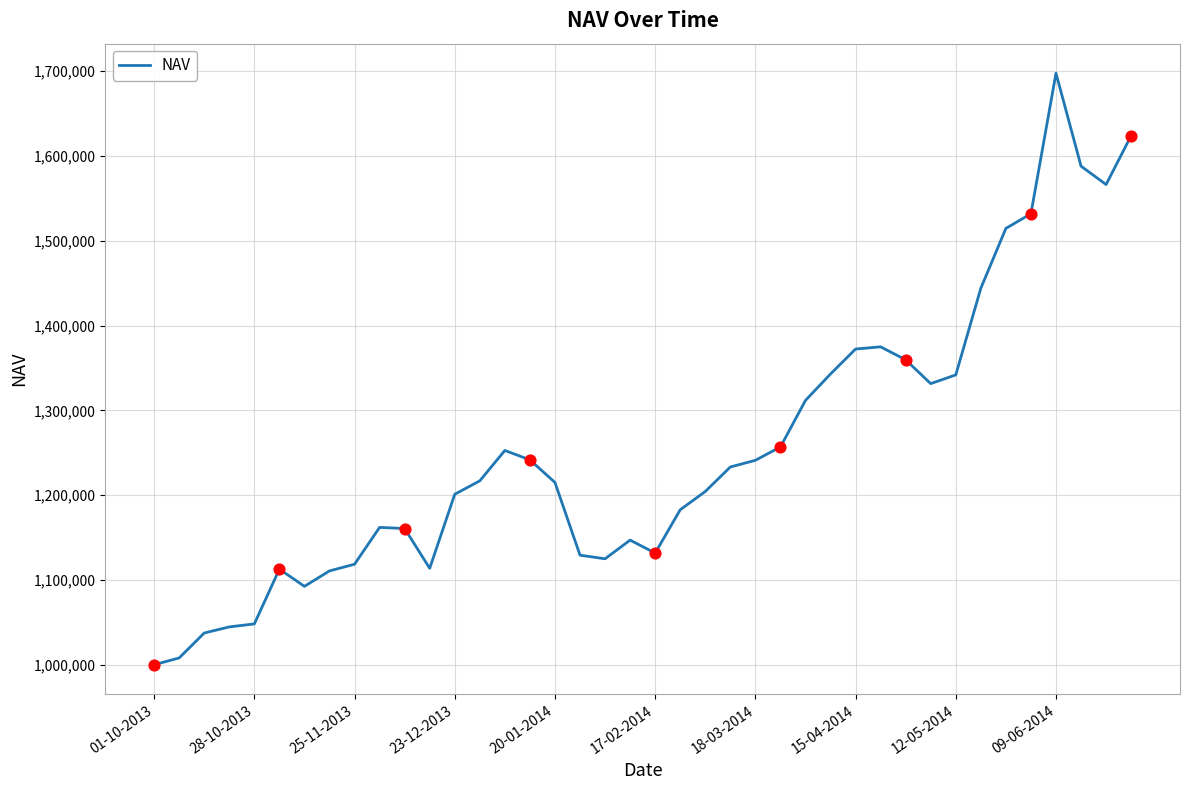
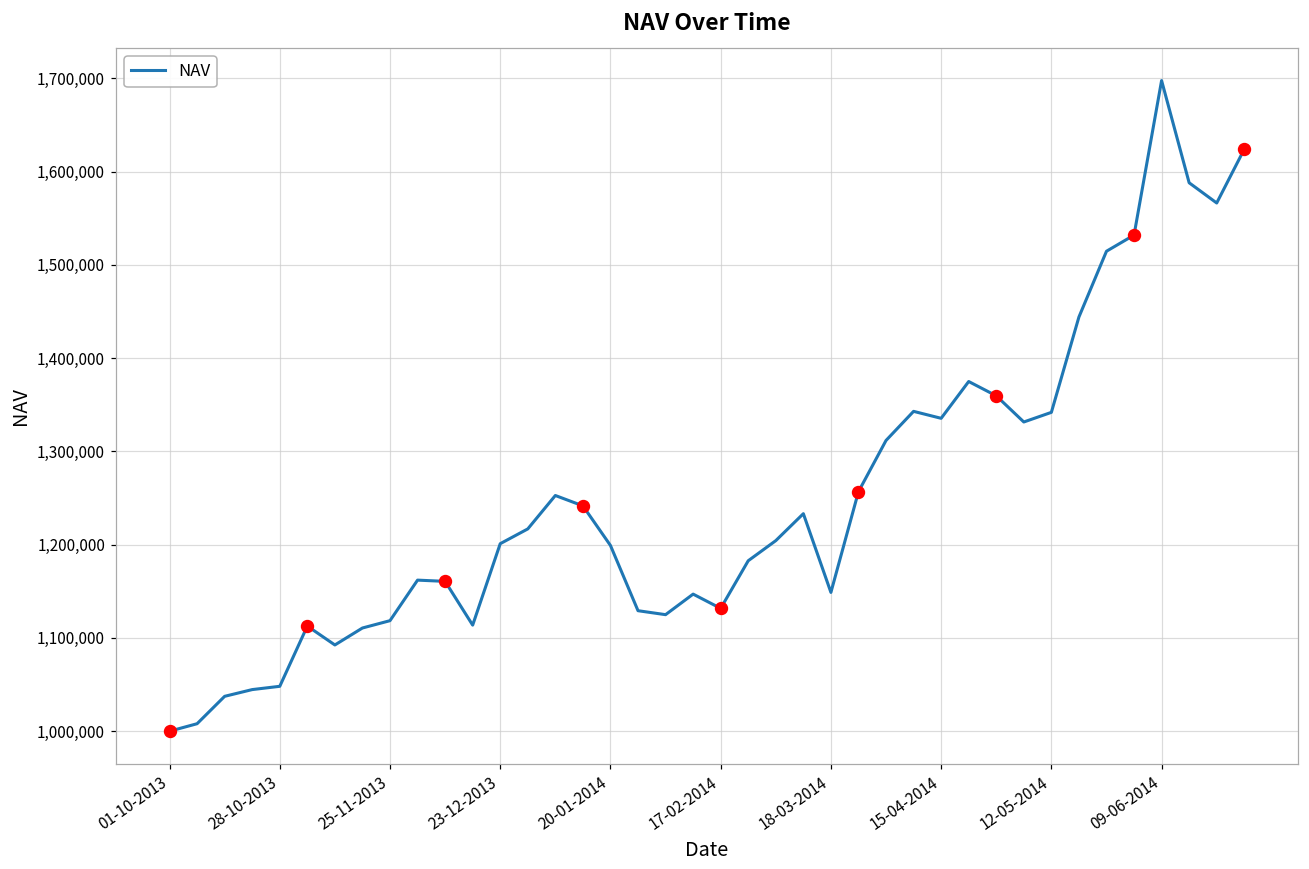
  {
    "NAV": {
      "28-10-2013": "1,050,000",
      "25-11-2013": "1,120,000",
      "23-12-2013": "1,200,000",
-     "20-01-2014": "1,210,000",
-     "18-03-2014": "1,240,000",
-     "15-04-2014": "1,370,000",
+     "20-01-2014": "1,200,000",
+     "18-03-2014": "1,150,000",
+     "15-04-2014": "1,340,000",
      "12-05-2014": "1,340,000",
      "09-06-2014": "1,700,000"
    }
  }
